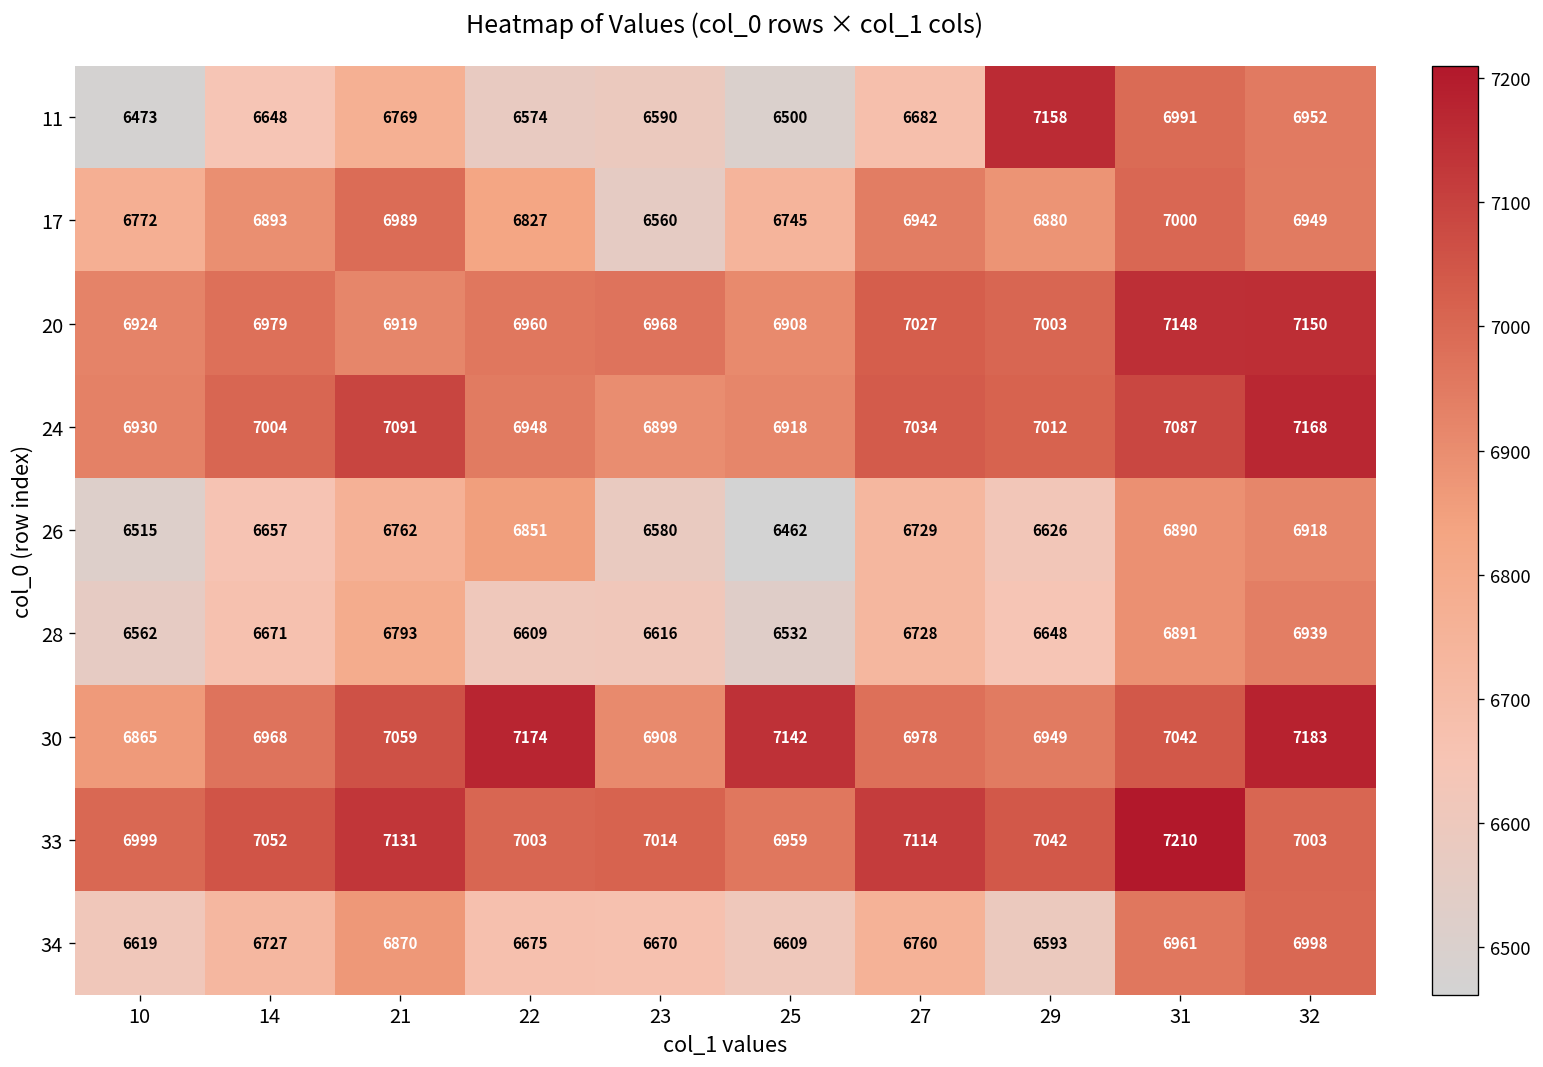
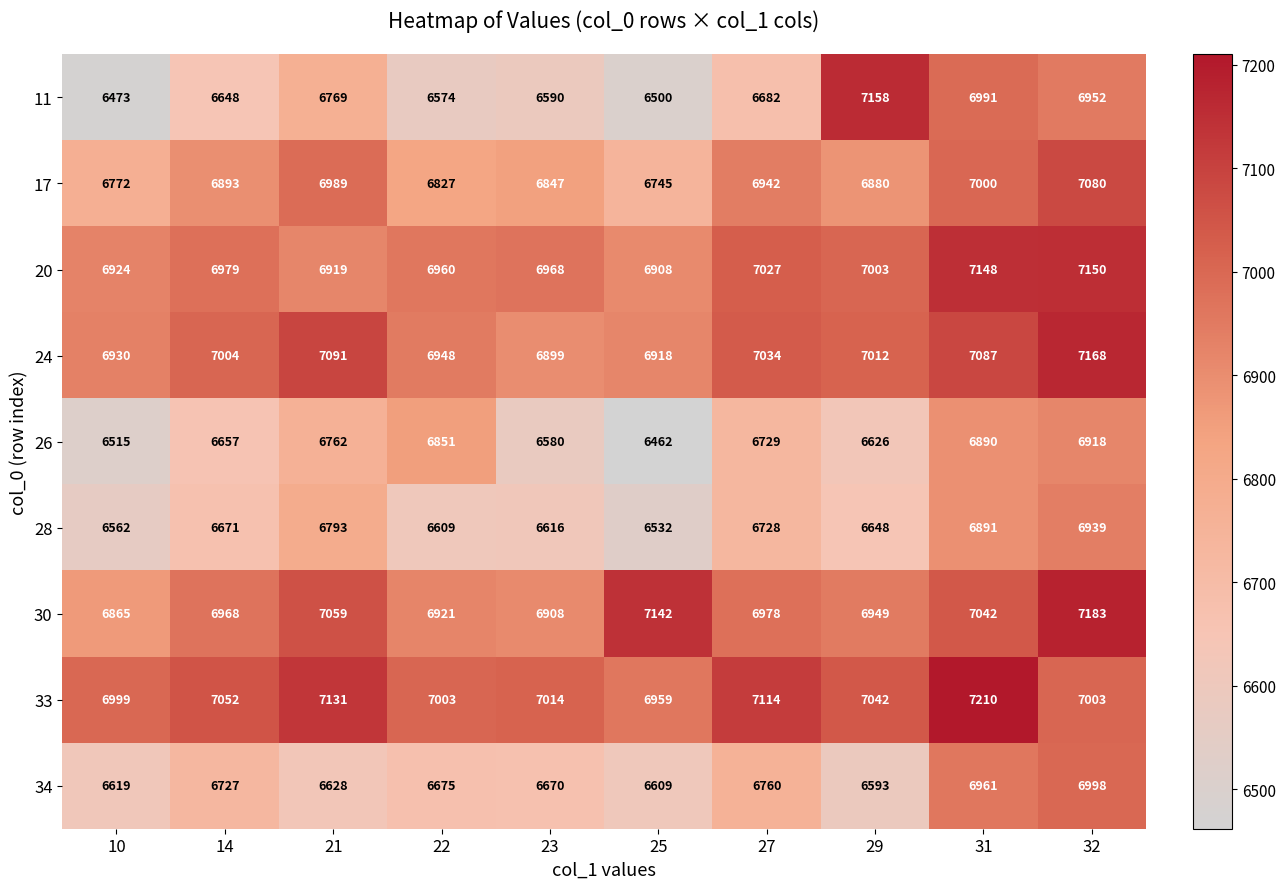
  {
    "11": {
      "10": 6473,
      "14": 6648,
      "21": 6769,
      "22": 6574,
      "23": 6590,
      "25": 6500,
      "27": 6682,
      "29": 7158,
      "31": 6991,
      "32": 6952
    },
    "17": {
      "10": 6772,
      "14": 6893,
      "21": 6989,
      "22": 6827,
-     "23": 6560,
+     "23": 6847,
      "25": 6745,
      "27": 6942,
      "29": 6880,
      "31": 7000,
-     "32": 6949
+     "32": 7080
    },
    "20": {
      "10": 6924,
      "14": 6979,
      "21": 6919,
      "22": 6960,
      "23": 6968,
      "25": 6908,
      "27": 7027,
      "29": 7003,
      "31": 7148,
      "32": 7150
    },
    "24": {
      "10": 6930,
      "14": 7004,
      "21": 7091,
      "22": 6948,
      "23": 6899,
      "25": 6918,
      "27": 7034,
      "29": 7012,
      "31": 7087,
      "32": 7168
    },
    "26": {
      "10": 6515,
      "14": 6657,
      "21": 6762,
      "22": 6851,
      "23": 6580,
      "25": 6462,
      "27": 6729,
      "29": 6626,
      "31": 6890,
      "32": 6918
    },
    "28": {
      "10": 6562,
      "14": 6671,
      "21": 6793,
      "22": 6609,
      "23": 6616,
      "25": 6532,
      "27": 6728,
      "29": 6648,
      "31": 6891,
      "32": 6939
    },
    "30": {
      "10": 6865,
      "14": 6968,
      "21": 7059,
-     "22": 7174,
+     "22": 6921,
      "23": 6908,
      "25": 7142,
      "27": 6978,
      "29": 6949,
      "31": 7042,
      "32": 7183
    },
    "33": {
      "10": 6999,
      "14": 7052,
      "21": 7131,
      "22": 7003,
      "23": 7014,
      "25": 6959,
      "27": 7114,
      "29": 7042,
      "31": 7210,
      "32": 7003
    },
    "34": {
      "10": 6619,
      "14": 6727,
-     "21": 6870,
+     "21": 6628,
      "22": 6675,
      "23": 6670,
      "25": 6609,
      "27": 6760,
      "29": 6593,
      "31": 6961,
      "32": 6998
    }
  }
